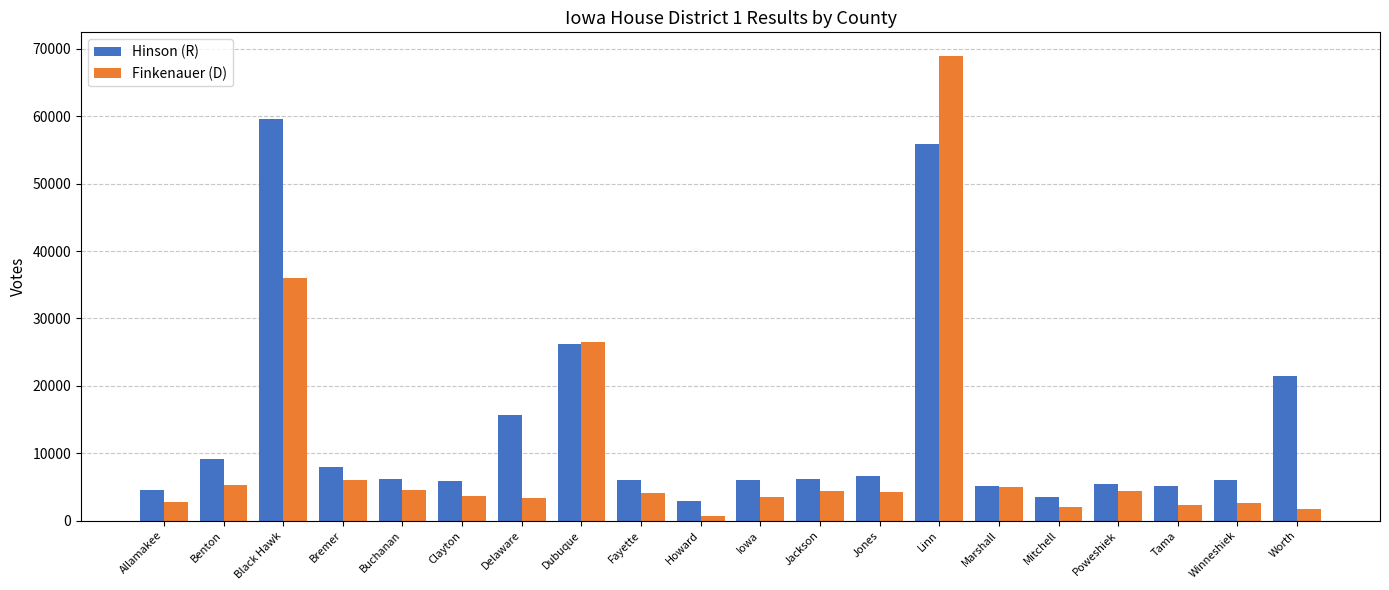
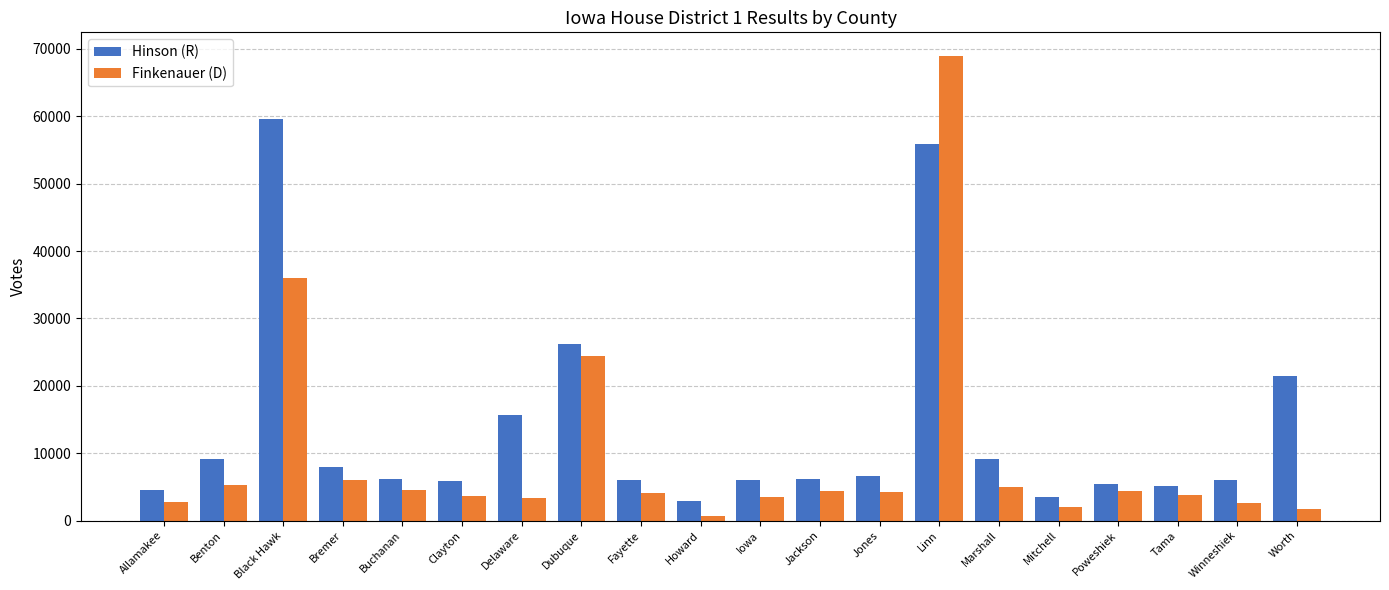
  {
    "Hinson (R)": {
      "Allamakee": 5000,
      "Benton": 9000,
      "Black Hawk": 60000,
      "Bremer": 8000,
      "Buchanan": 6000,
      "Clayton": 6000,
      "Delaware": 16000,
      "Dubuque": 26000,
      "Fayette": 6000,
      "Howard": 3000,
      "Iowa": 6000,
      "Jackson": 6000,
      "Jones": 7000,
      "Linn": 56000,
-     "Marshall": 5000,
+     "Marshall": 9000,
      "Mitchell": 4000,
      "Poweshiek": 5000,
      "Tama": 5000,
      "Winneshiek": 6000,
      "Worth": 21000
    },
    "Finkenauer (D)": {
      "Allamakee": 3000,
      "Benton": 5000,
      "Black Hawk": 36000,
      "Bremer": 6000,
      "Buchanan": 4000,
      "Clayton": 4000,
      "Delaware": 3000,
-     "Dubuque": 27000,
+     "Dubuque": 24000,
      "Fayette": 4000,
      "Howard": 1000,
      "Iowa": 4000,
      "Jackson": 4000,
      "Jones": 4000,
      "Linn": 69000,
      "Marshall": 5000,
      "Mitchell": 2000,
      "Poweshiek": 4000,
-     "Tama": 2000,
+     "Tama": 4000,
      "Winneshiek": 3000,
      "Worth": 2000
    }
  }
